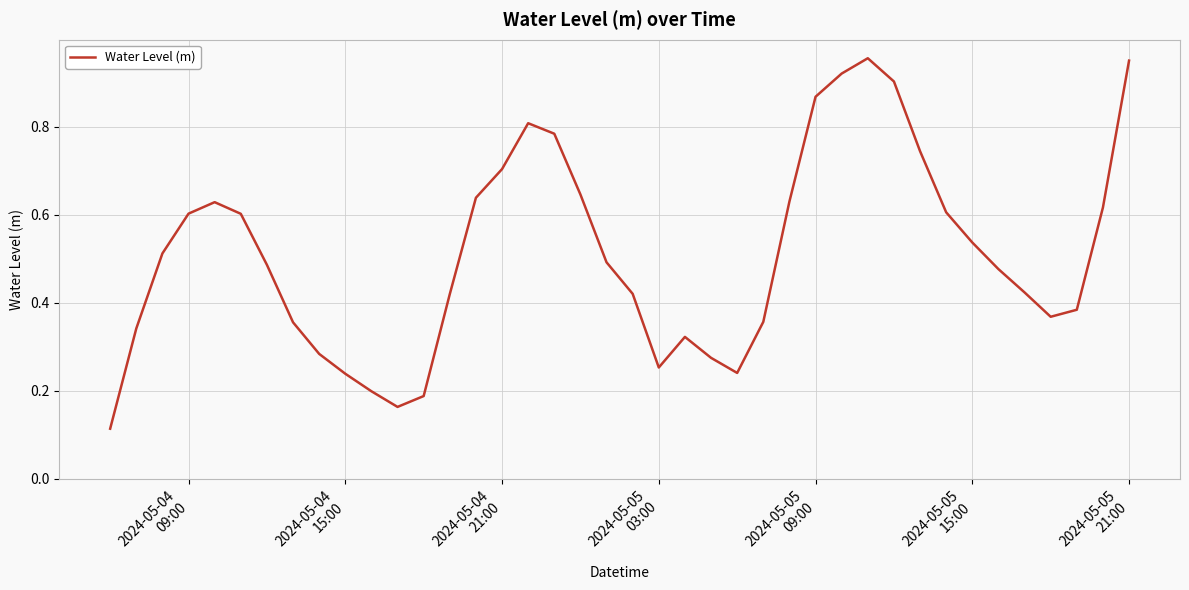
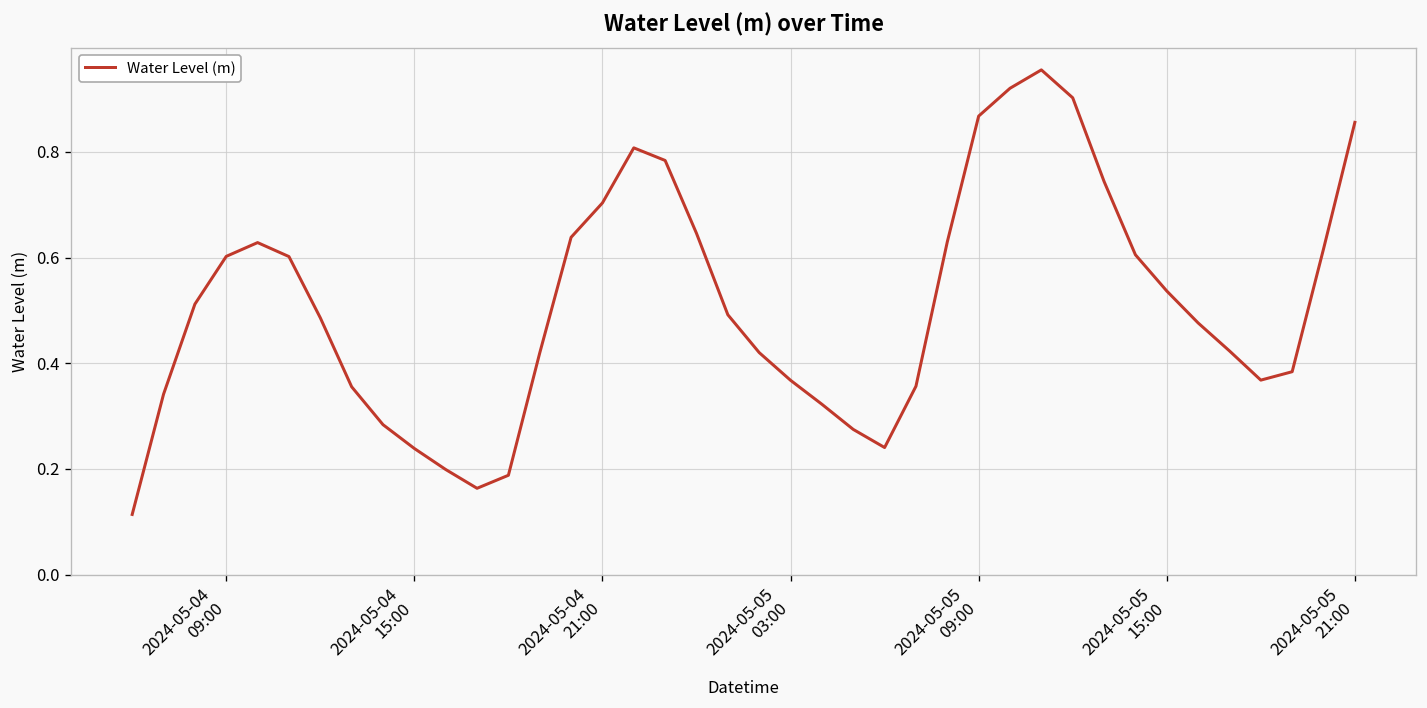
  {
    "2024-05-04 09:00": 0.60,
    "2024-05-04 15:00": 0.24,
    "2024-05-04 21:00": 0.70,
-   "2024-05-05 03:00": 0.25,
+   "2024-05-05 03:00": 0.37,
    "2024-05-05 09:00": 0.87,
    "2024-05-05 15:00": 0.54,
-   "2024-05-05 21:00": 0.95
+   "2024-05-05 21:00": 0.86
  }
